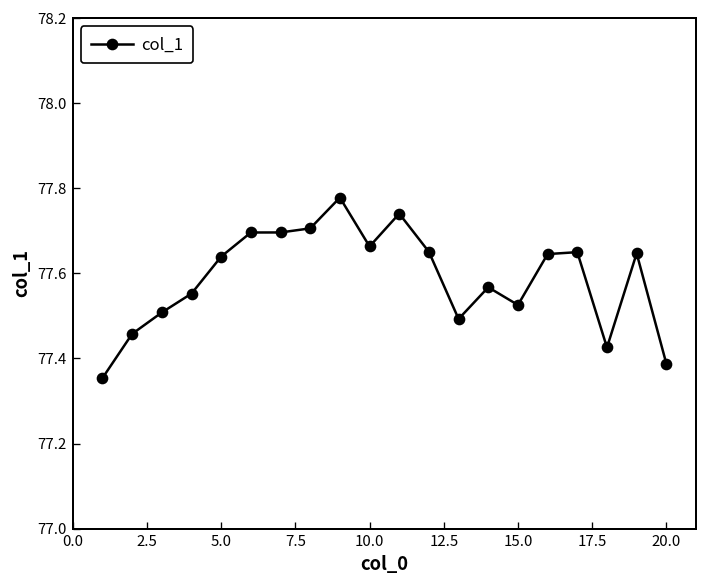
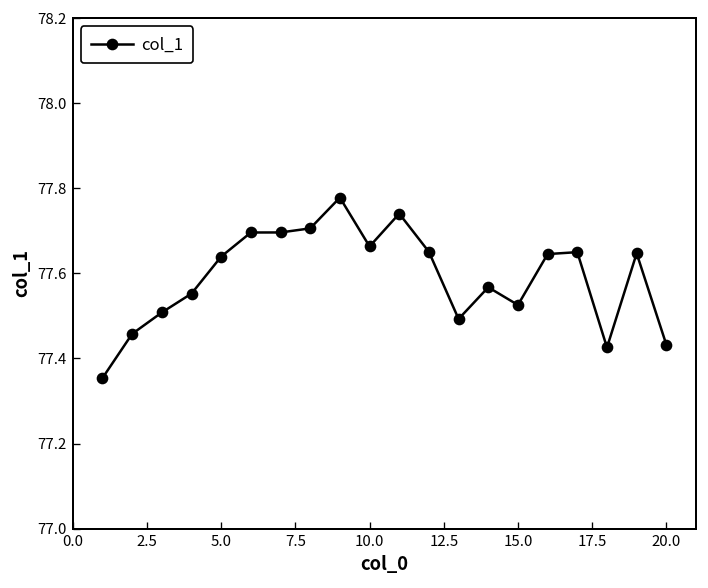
  {
    "5.0": 77.64,
    "10.0": 77.66,
    "15.0": 77.53,
-   "20.0": 77.39
+   "20.0": 77.43
  }
